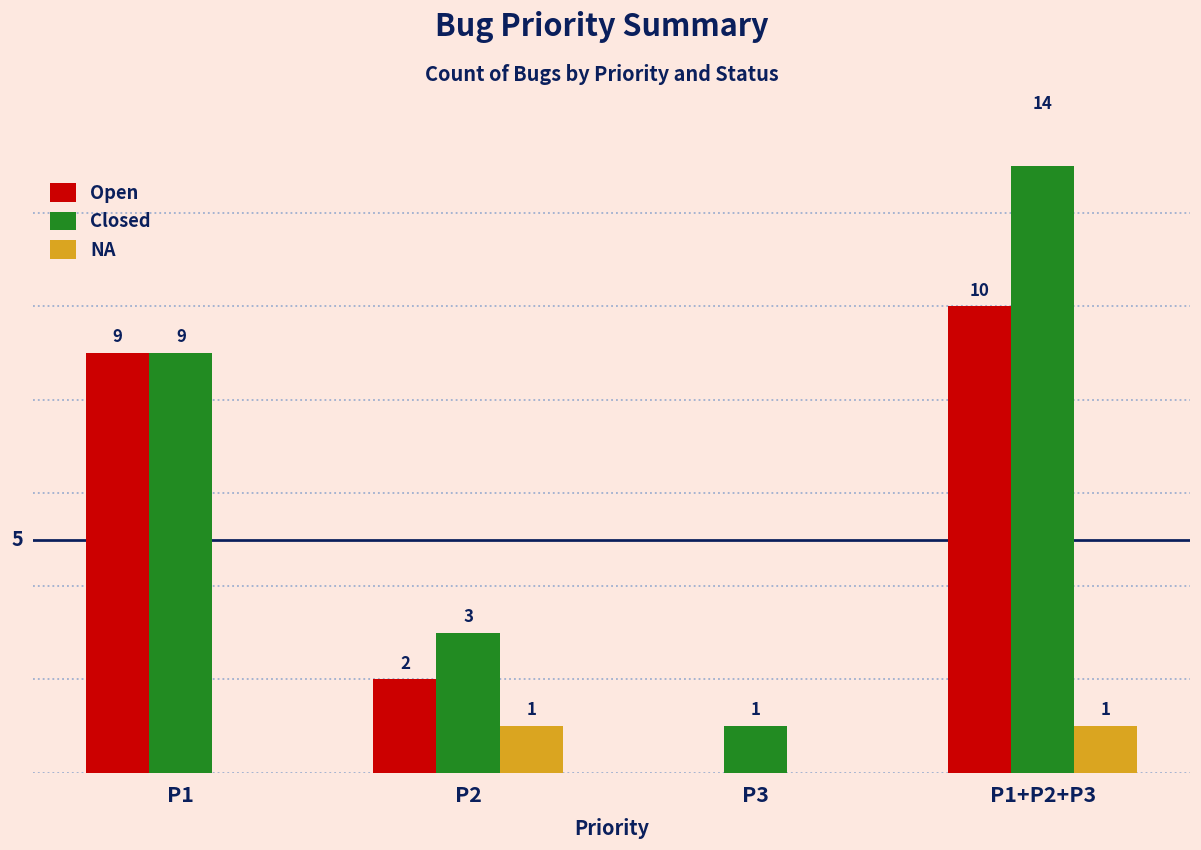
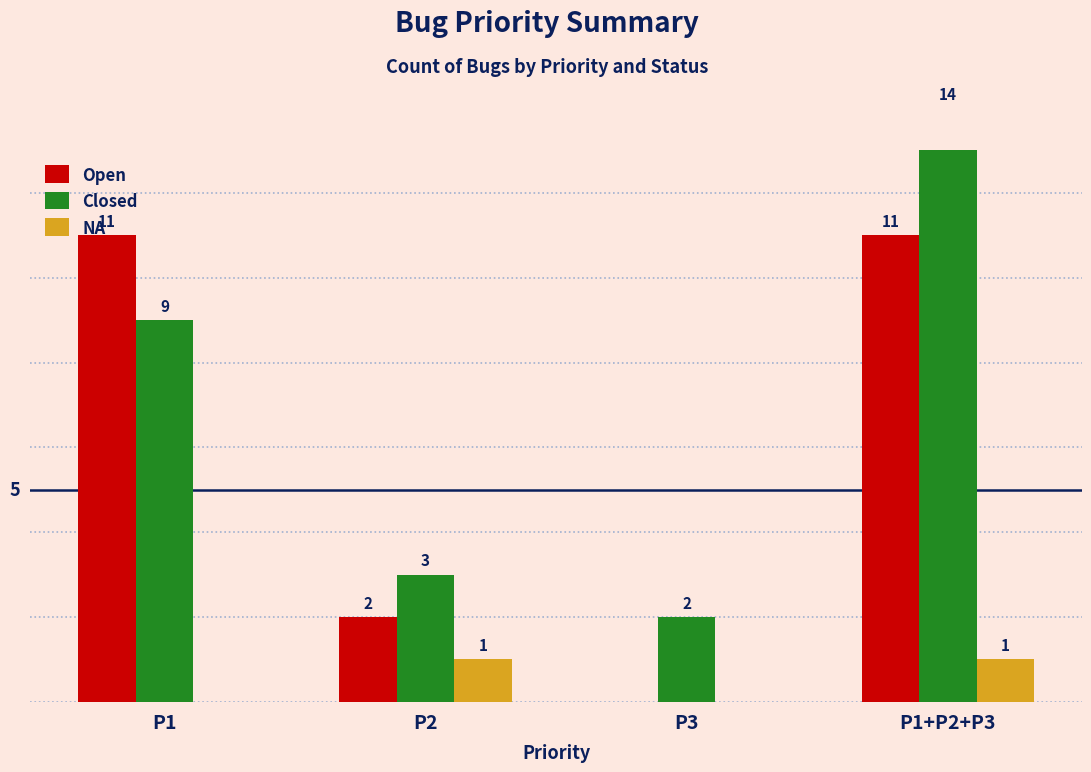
  {
    "Open": {
-     "P1": 9,
+     "P1": 11,
      "P2": 2,
-     "P1+P2+P3": 10
+     "P1+P2+P3": 11
    },
    "Closed": {
      "P1": 9,
      "P2": 3,
-     "P3": 1
+     "P3": 2
    },
    "NA": {
      "P2": 1,
      "P1+P2+P3": 1
    }
  }
